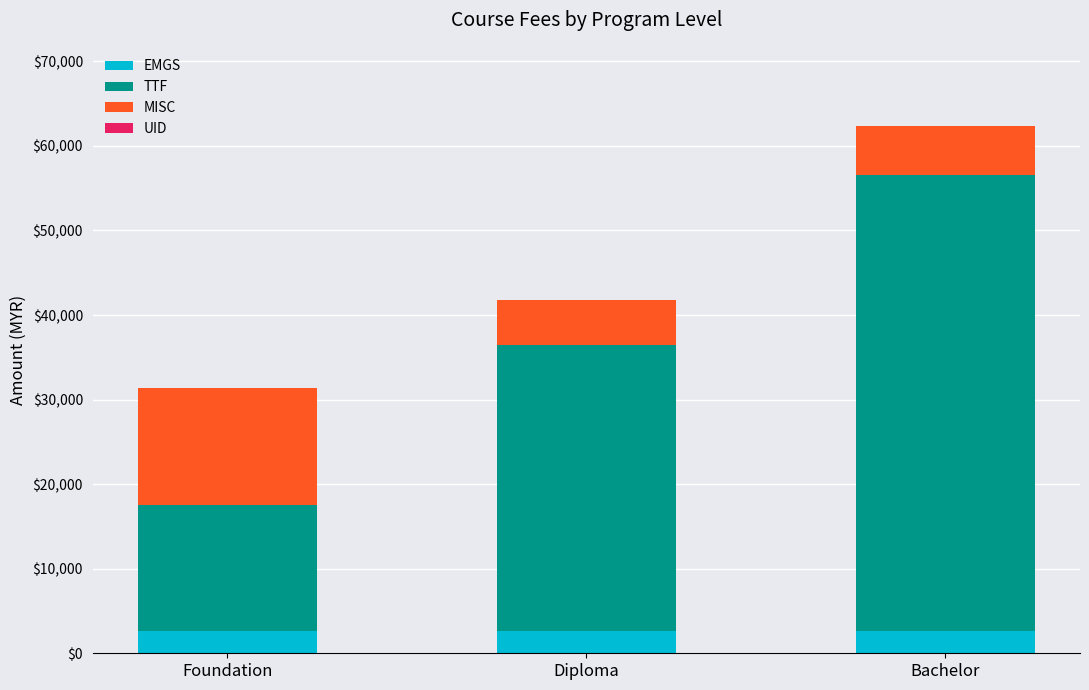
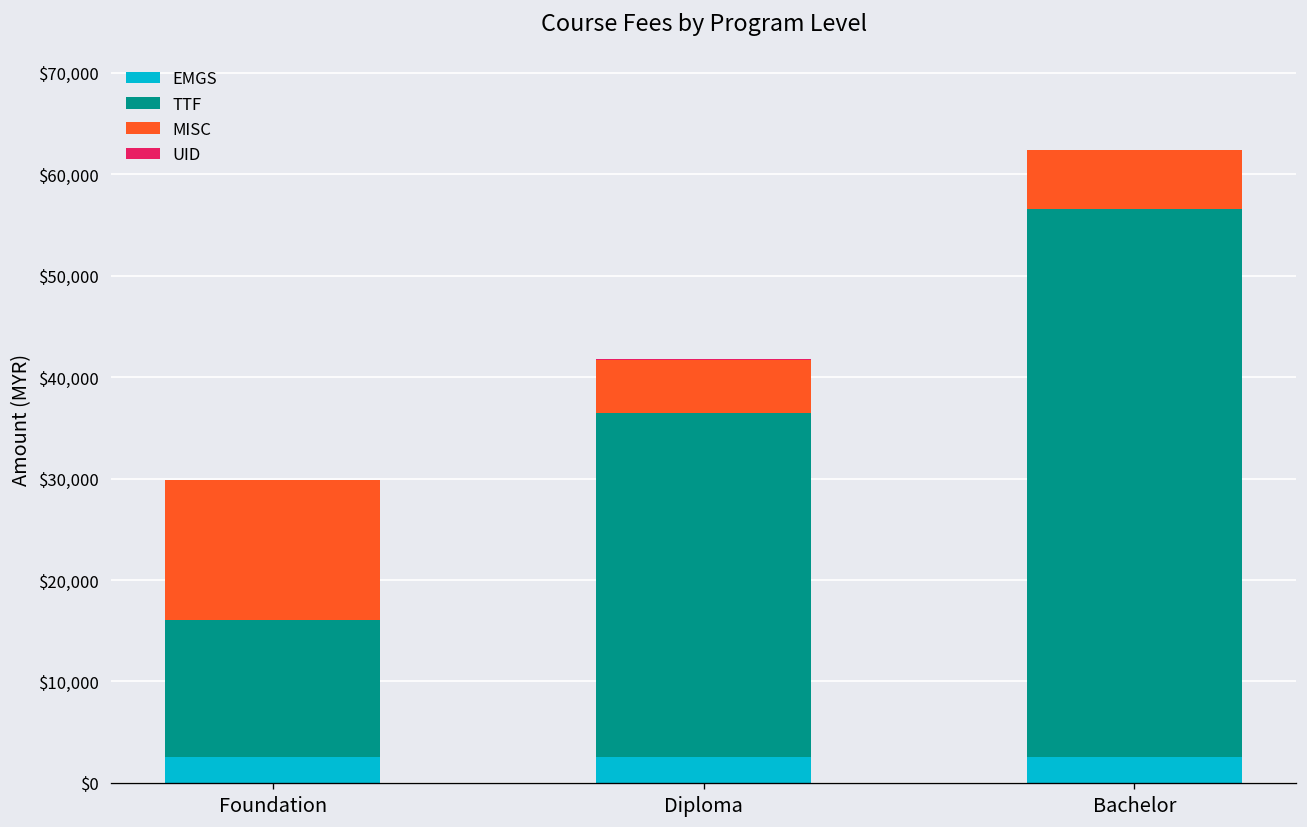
  {
    "EMGS": {
      "Foundation": "$3,000",
      "Diploma": "$3,000",
      "Bachelor": "$3,000"
    },
    "TTF": {
-     "Foundation": "$15,000",
+     "Foundation": "$13,000",
      "Diploma": "$34,000",
      "Bachelor": "$54,000"
    },
    "UID": {
      "Foundation": "$14,000",
      "Diploma": "$5,000",
      "Bachelor": "$6,000"
    }
  }
